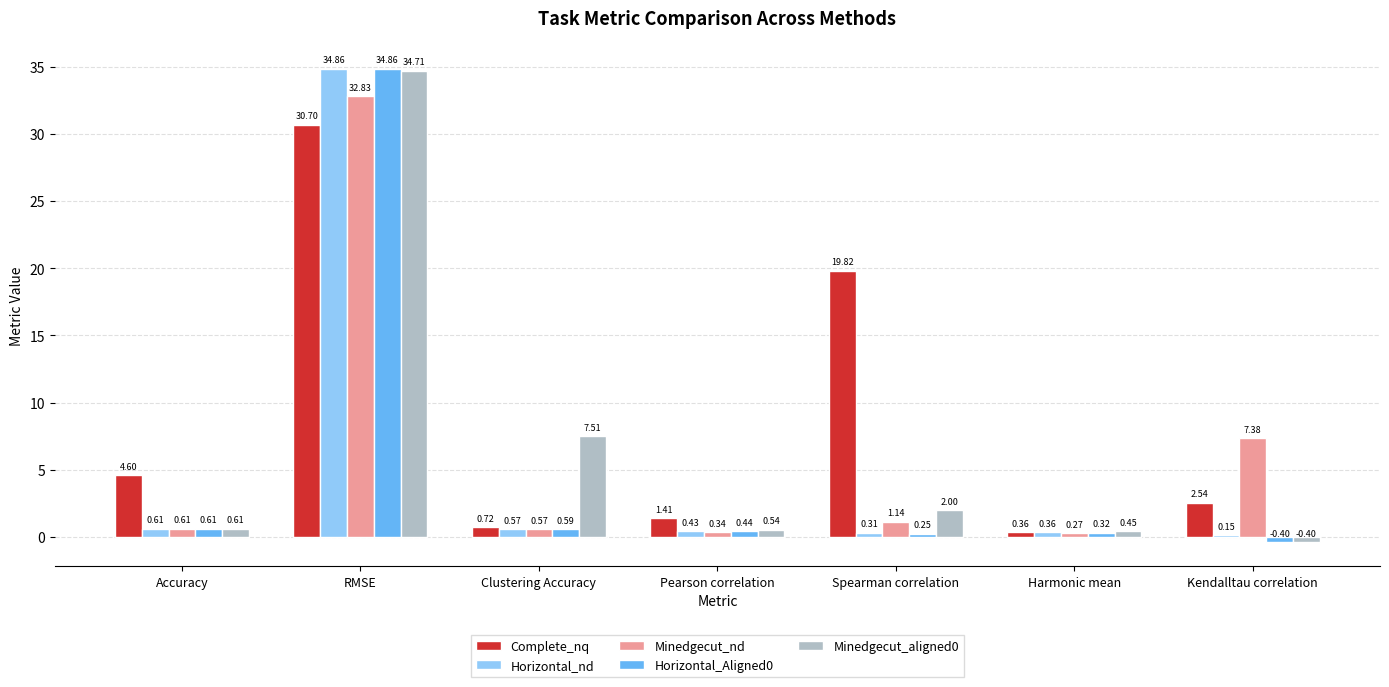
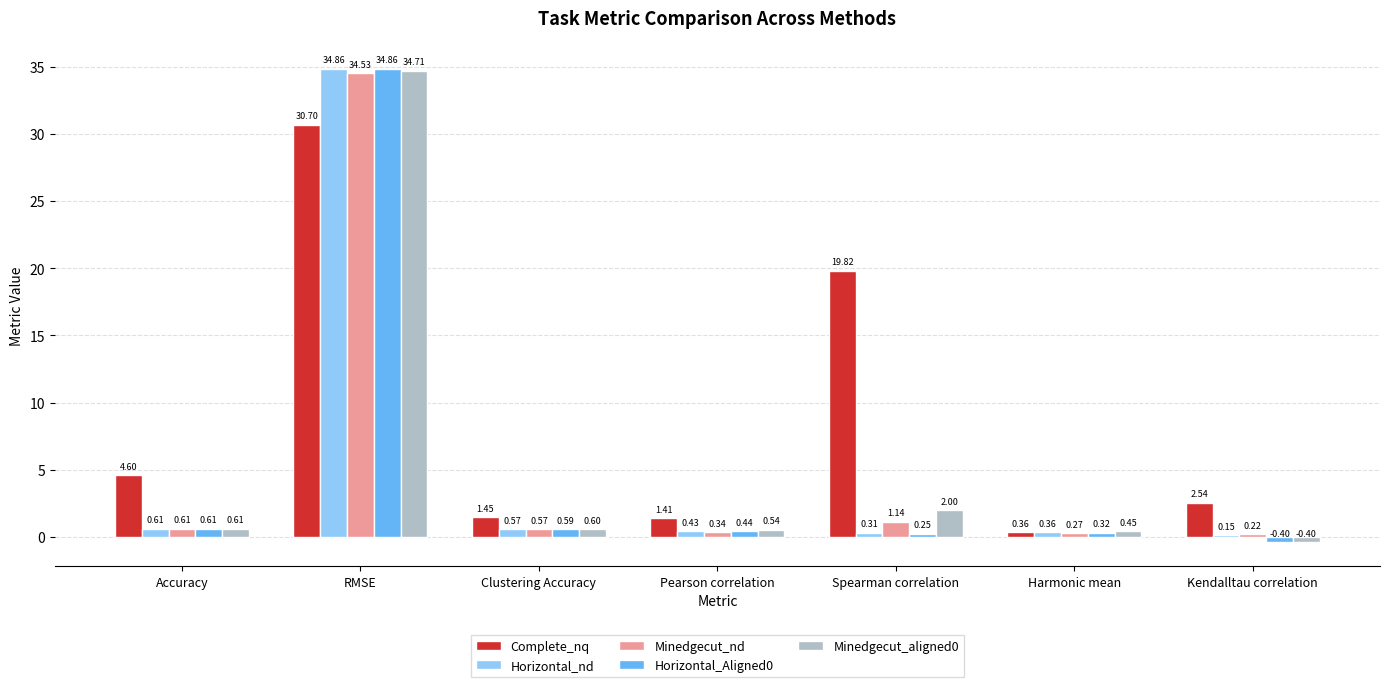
  {
    "Complete_nq": {
      "Accuracy": 4.60,
      "RMSE": 30.70,
-     "Clustering Accuracy": 0.72,
+     "Clustering Accuracy": 1.45,
      "Pearson correlation": 1.41,
      "Spearman correlation": 19.82,
      "Harmonic mean": 0.36,
      "Kendalltau correlation": 2.54
    },
    "Minedgecut_nd": {
      "Accuracy": 0.61,
-     "RMSE": 32.83,
+     "RMSE": 34.53,
      "Clustering Accuracy": 0.57,
      "Pearson correlation": 0.34,
      "Spearman correlation": 1.14,
      "Harmonic mean": 0.27,
-     "Kendalltau correlation": 7.38
+     "Kendalltau correlation": 0.22
    },
    "Minedgecut_aligned0": {
      "Accuracy": 0.61,
      "RMSE": 34.71,
-     "Clustering Accuracy": 7.51,
+     "Clustering Accuracy": 0.60,
      "Pearson correlation": 0.54,
      "Spearman correlation": 2.00,
      "Harmonic mean": 0.45,
      "Kendalltau correlation": -0.40
    }
  }
